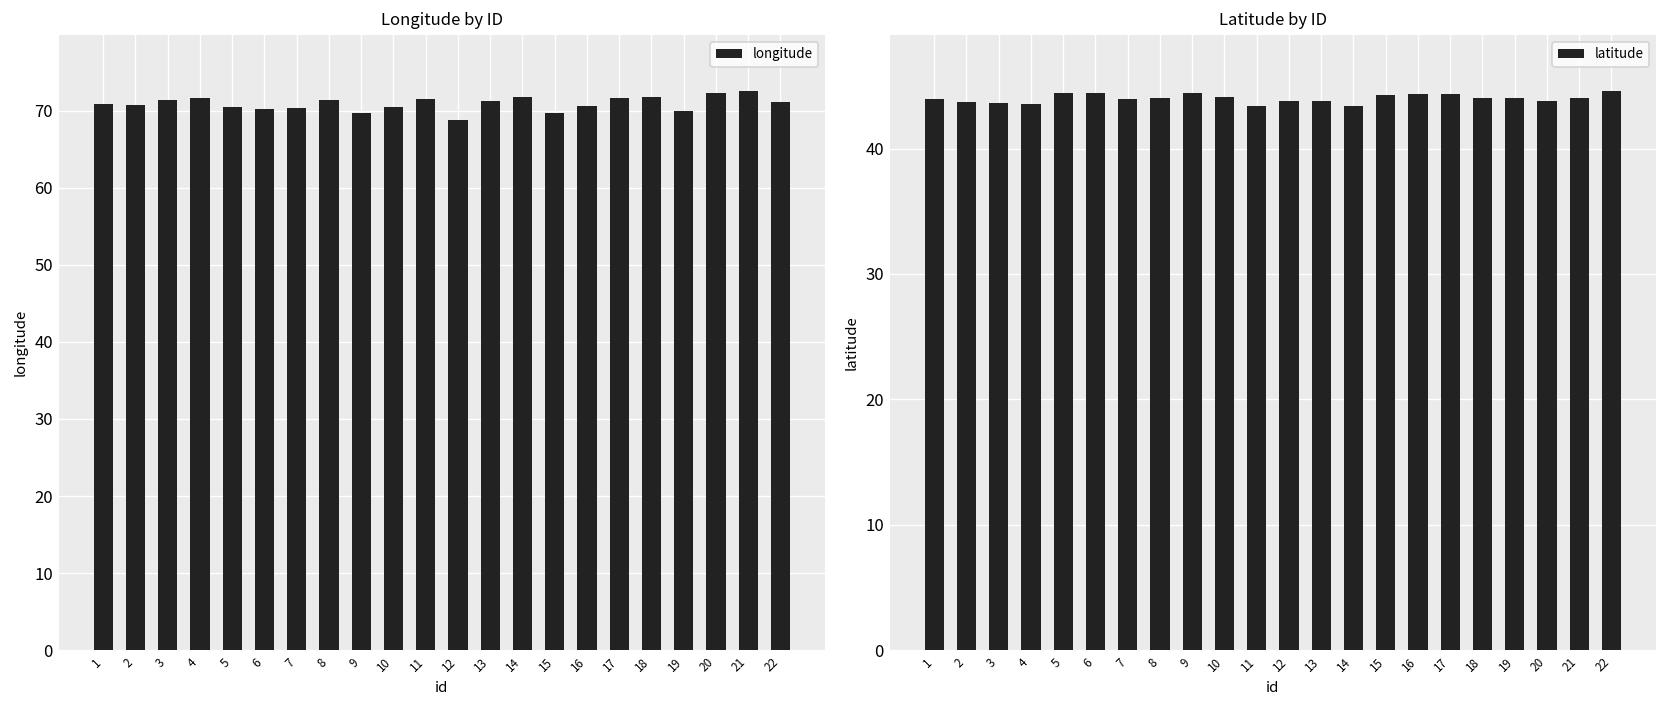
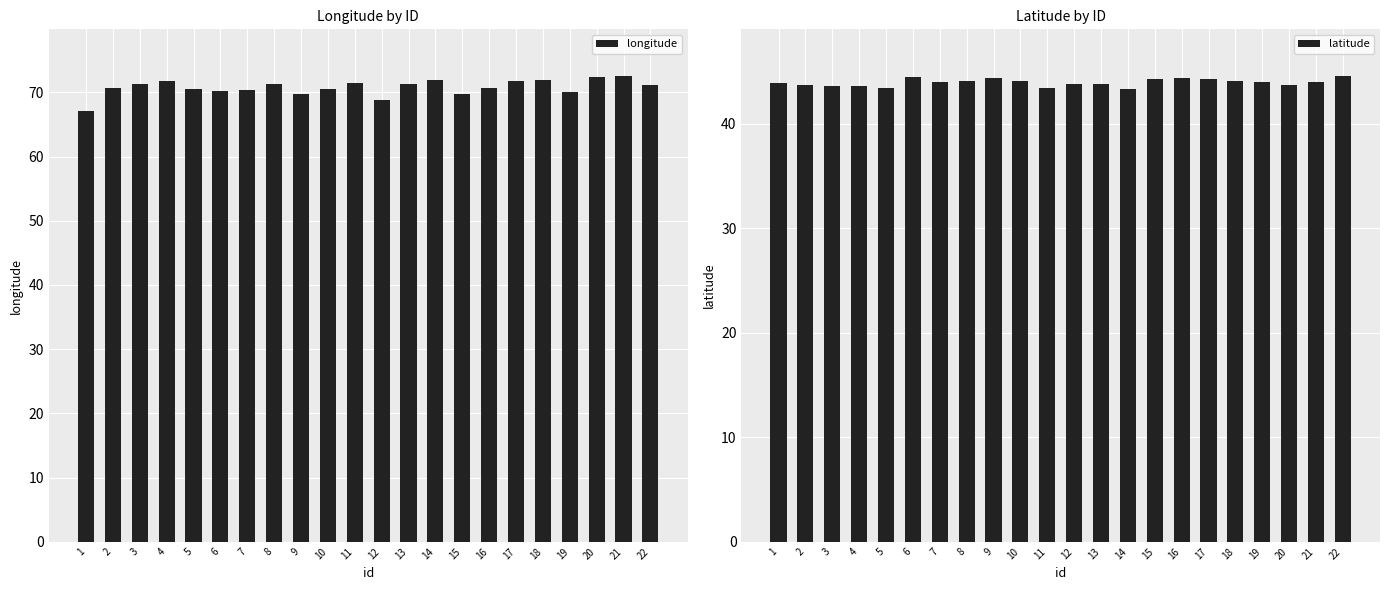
  {
    "Longitude by ID": {
-     "1": 71,
+     "1": 67,
      "2": 71,
      "3": 71,
      "4": 72,
      "5": 70,
      "6": 70,
      "7": 70,
      "8": 71,
      "9": 70,
      "10": 71,
      "11": 71,
      "12": 69,
      "13": 71,
      "14": 72,
      "15": 70,
      "16": 71,
      "17": 72,
      "18": 72,
      "19": 70,
      "20": 72,
      "21": 73,
      "22": 71
    },
    "Latitude by ID": {
      "1": 43.9,
      "2": 43.7,
      "3": 43.7,
      "4": 43.6,
-     "5": 44.4,
+     "5": 43.4,
      "6": 44.4,
      "7": 44.0,
      "8": 44.1,
      "9": 44.4,
      "10": 44.1,
      "11": 43.4,
      "12": 43.8,
      "13": 43.8,
      "14": 43.4,
      "15": 44.3,
      "16": 44.4,
      "17": 44.3,
      "18": 44.1,
      "19": 44.0,
      "20": 43.8,
      "21": 44.0,
      "22": 44.6
    }
  }
